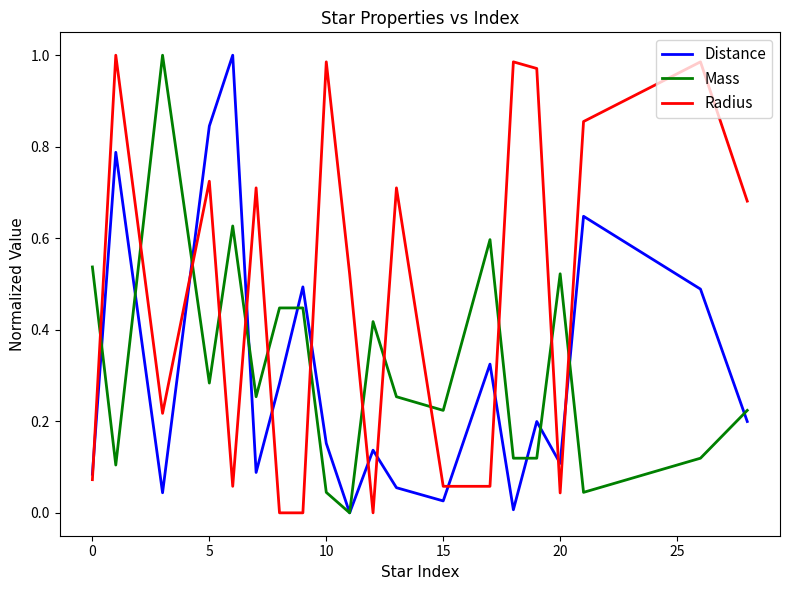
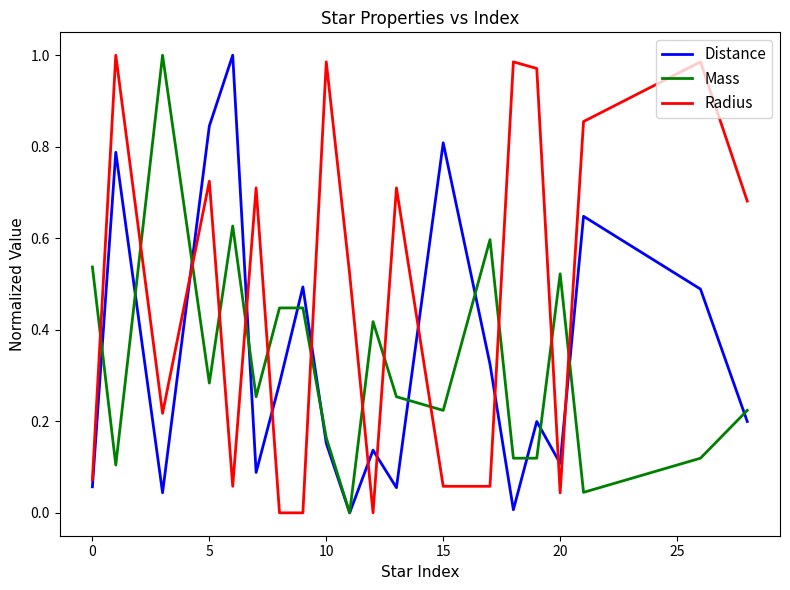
  {
    "Distance": {
-     "0": 0.08,
+     "0": 0.06,
      "5": 0.85,
      "10": 0.15,
-     "15": 0.03,
+     "15": 0.81,
      "20": 0.11
    },
    "Mass": {
      "0": 0.54,
      "5": 0.28,
-     "10": 0.04,
+     "10": 0.16,
      "15": 0.22,
      "20": 0.52
    },
    "Radius": {
      "0": 0.07,
      "5": 0.72,
      "10": 0.99,
      "15": 0.06,
      "20": 0.04
    }
  }
